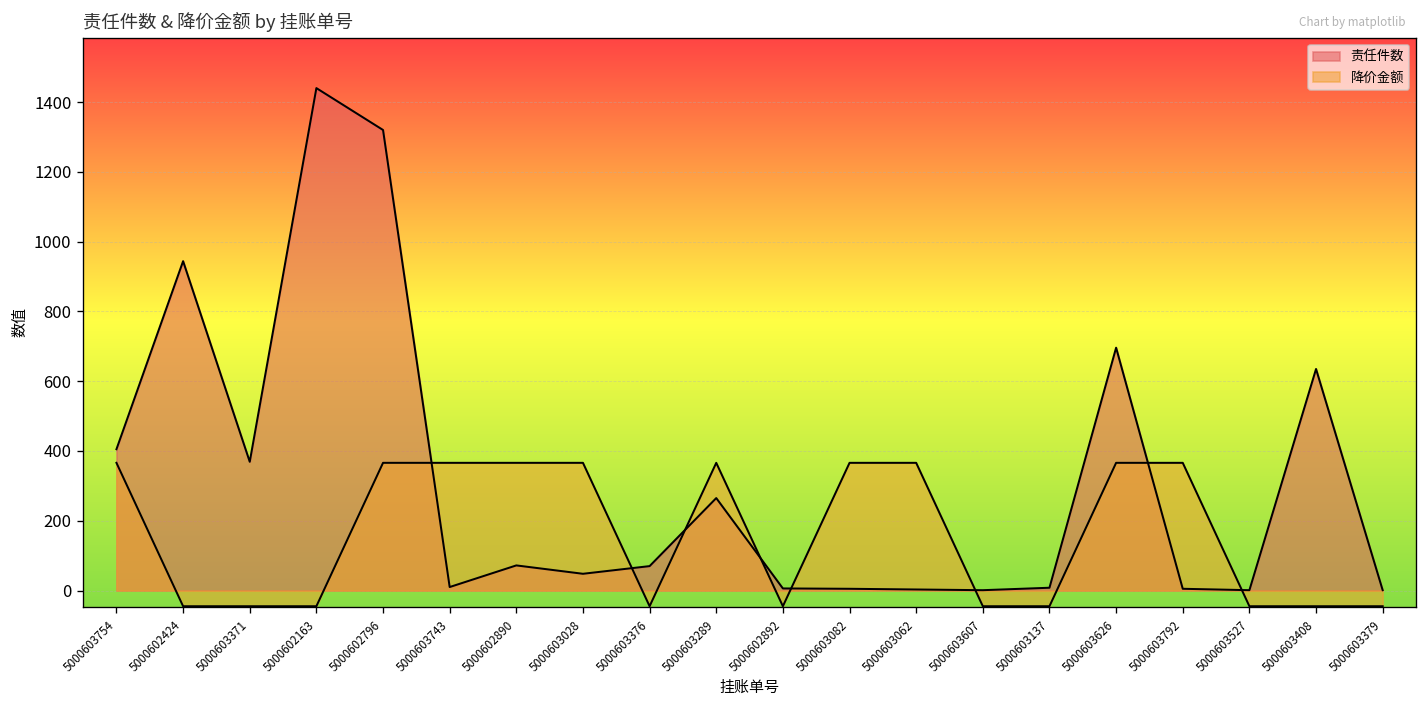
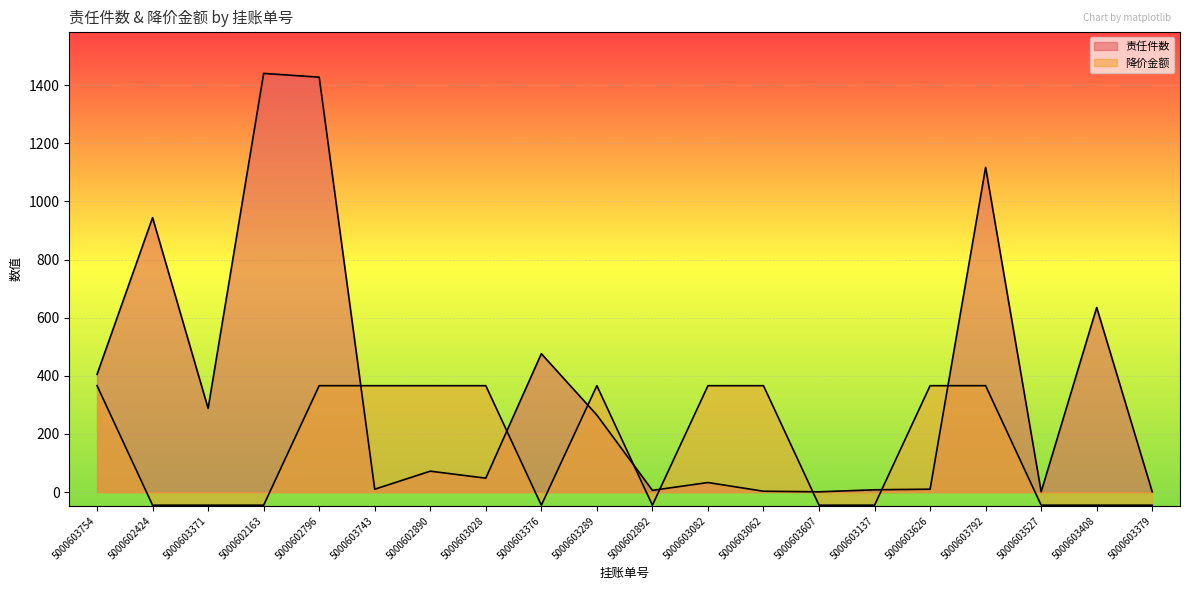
  {
    "责任件数": {
      "5000603754": 410,
      "5000602424": 940,
-     "5000603371": 370,
+     "5000603371": 290,
      "5000602163": 1440,
-     "5000602796": 1320,
+     "5000602796": 1430,
      "5000603743": 10,
      "5000602890": 70,
      "5000603028": 50,
-     "5000603376": 70,
+     "5000603376": 480,
      "5000603289": 270,
-     "5000603082": 10,
+     "5000603082": 30,
      "5000603062": 0,
-     "5000603626": 700,
-     "5000603792": 10,
+     "5000603626": 10,
+     "5000603792": 1120,
      "5000603408": 640
    }
  }
